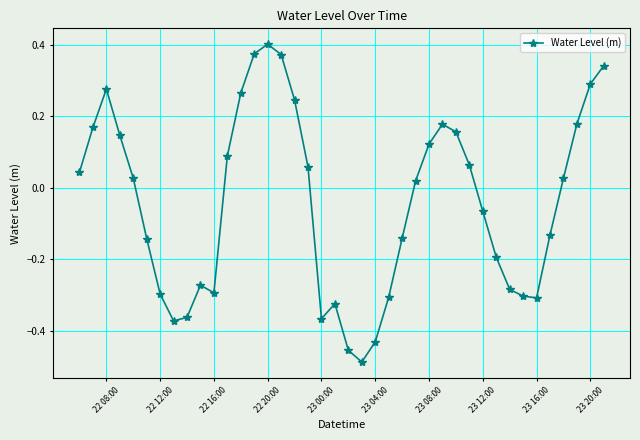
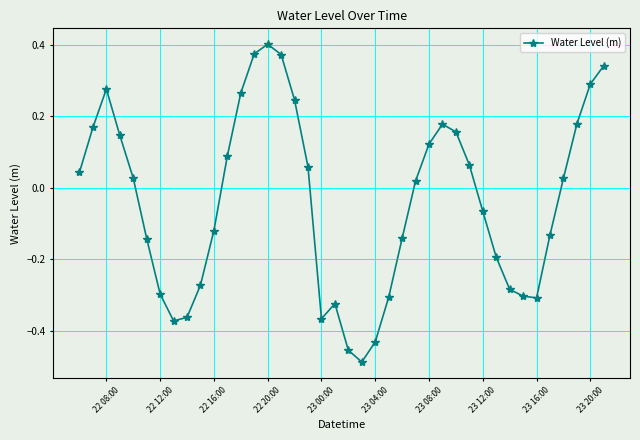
  {
    "22 08:00": 0.28,
    "22 12:00": -0.30,
-   "22 16:00": -0.29,
+   "22 16:00": -0.12,
    "22 20:00": 0.40,
    "23 00:00": -0.37,
    "23 04:00": -0.43,
    "23 08:00": 0.12,
    "23 12:00": -0.07,
    "23 16:00": -0.31,
    "23 20:00": 0.29
  }
